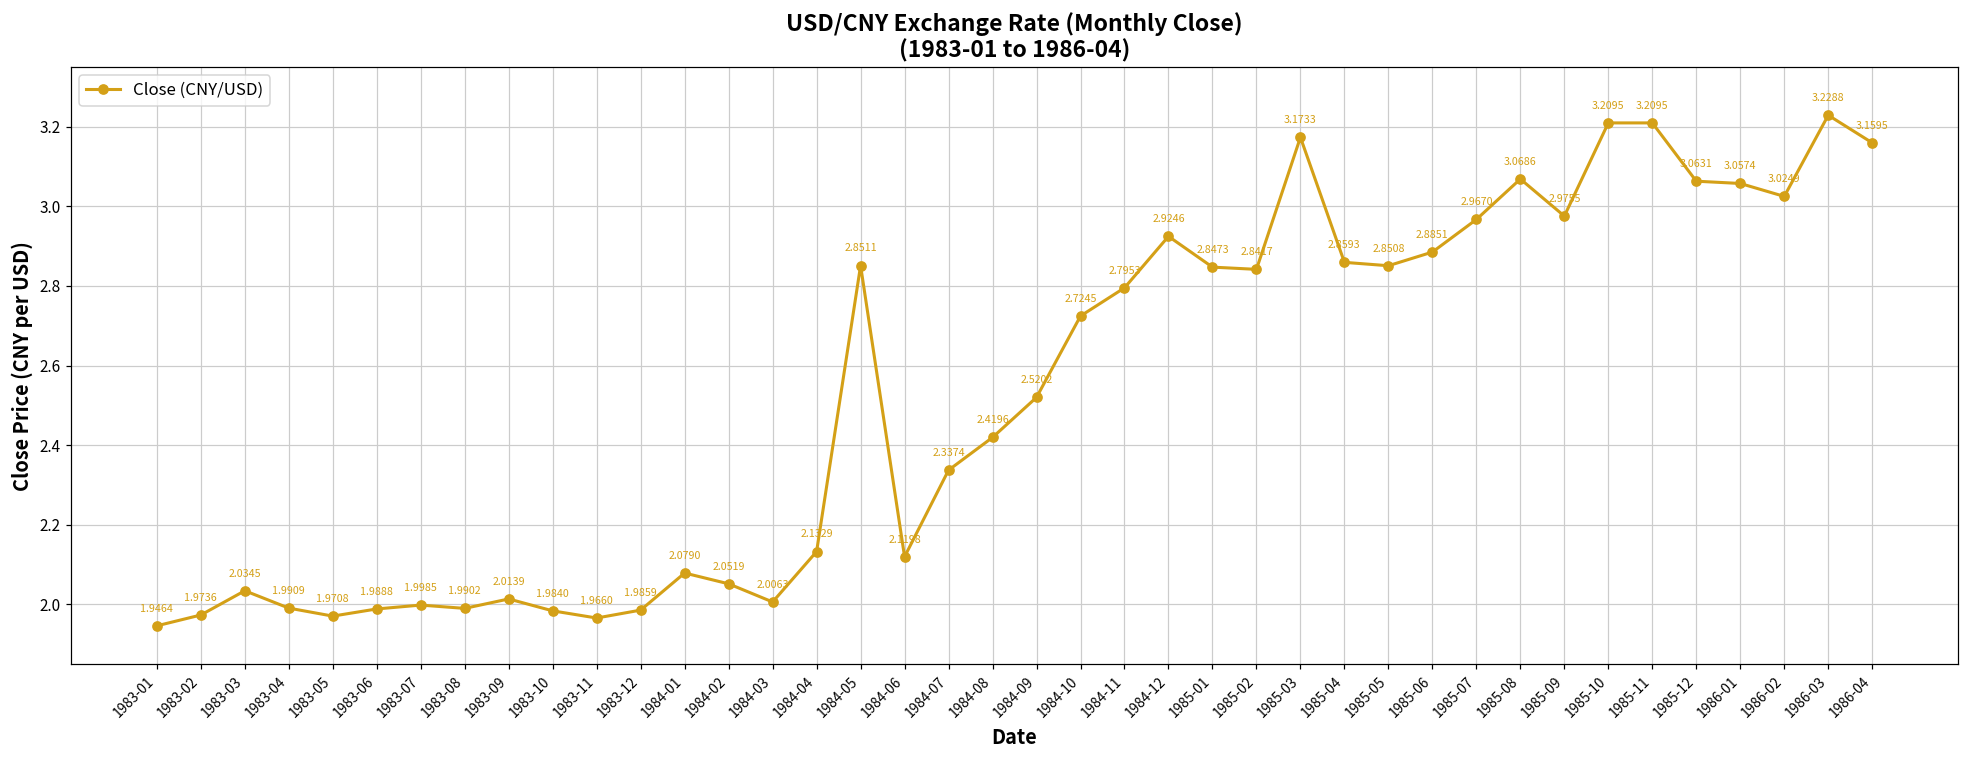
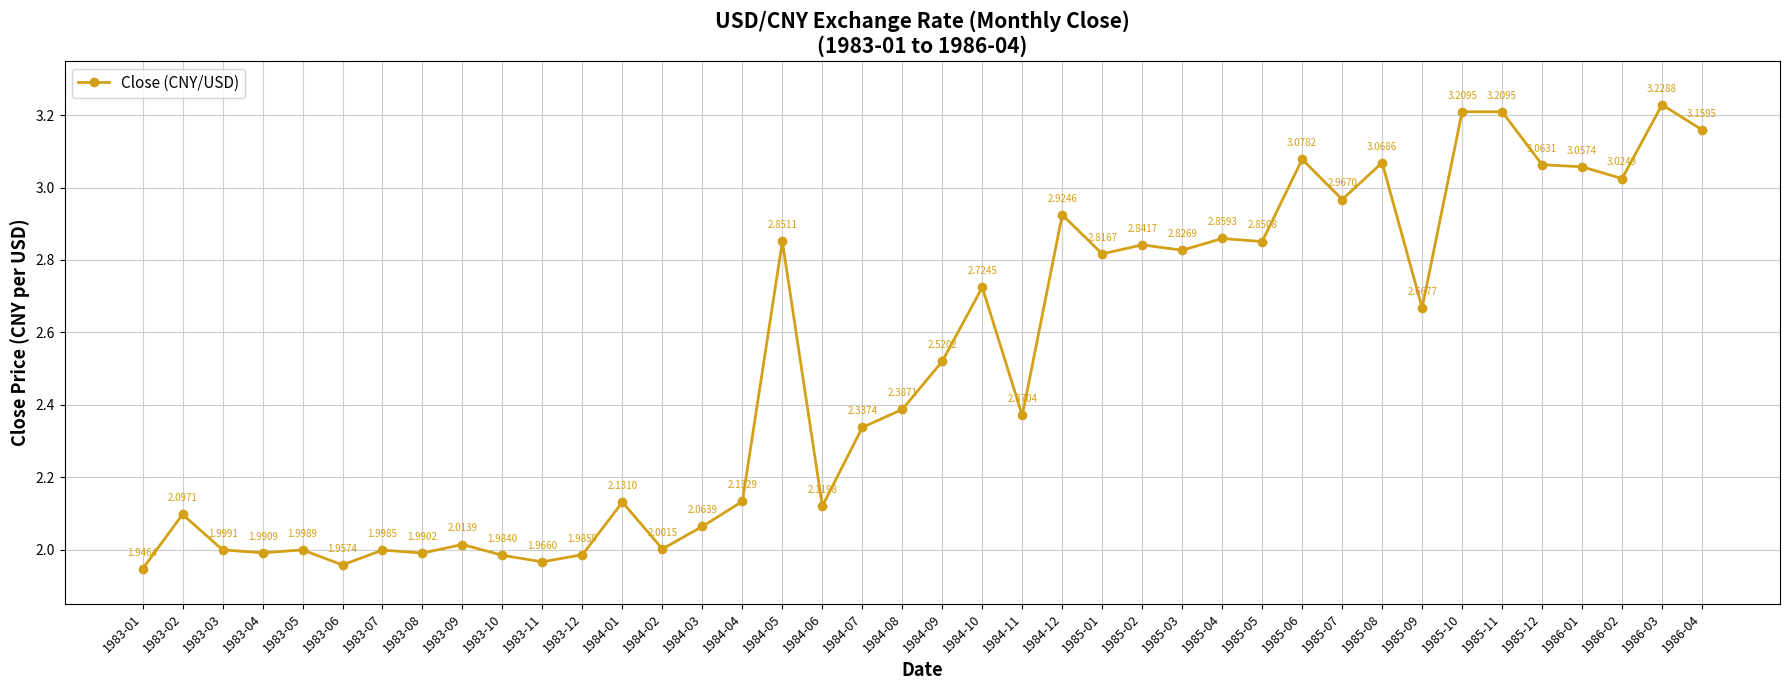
  {
    "1983-01": 1.9464,
-   "1983-02": 1.9736,
-   "1983-03": 2.0345,
+   "1983-02": 2.0971,
+   "1983-03": 1.9991,
    "1983-04": 1.9909,
-   "1983-05": 1.9708,
-   "1983-06": 1.9888,
+   "1983-05": 1.9989,
+   "1983-06": 1.9574,
    "1983-07": 1.9985,
    "1983-08": 1.9902,
    "1983-09": 2.0139,
    "1983-10": 1.9840,
    "1983-11": 1.9660,
    "1983-12": 1.9859,
-   "1984-01": 2.0790,
-   "1984-02": 2.0519,
-   "1984-03": 2.0063,
+   "1984-01": 2.1310,
+   "1984-02": 2.0015,
+   "1984-03": 2.0639,
    "1984-04": 2.1329,
    "1984-05": 2.8511,
    "1984-06": 2.1198,
    "1984-07": 2.3374,
-   "1984-08": 2.4196,
+   "1984-08": 2.3871,
    "1984-09": 2.5202,
    "1984-10": 2.7245,
-   "1984-11": 2.7953,
+   "1984-11": 2.3704,
    "1984-12": 2.9246,
-   "1985-01": 2.8473,
+   "1985-01": 2.8167,
    "1985-02": 2.8417,
-   "1985-03": 3.1733,
+   "1985-03": 2.8269,
    "1985-04": 2.8593,
    "1985-05": 2.8508,
-   "1985-06": 2.8851,
+   "1985-06": 3.0782,
    "1985-07": 2.9670,
    "1985-08": 3.0686,
-   "1985-09": 2.9755,
+   "1985-09": 2.6677,
    "1985-10": 3.2095,
    "1985-11": 3.2095,
    "1985-12": 3.0631,
    "1986-01": 3.0574,
    "1986-02": 3.0249,
    "1986-03": 3.2288,
    "1986-04": 3.1595
  }
